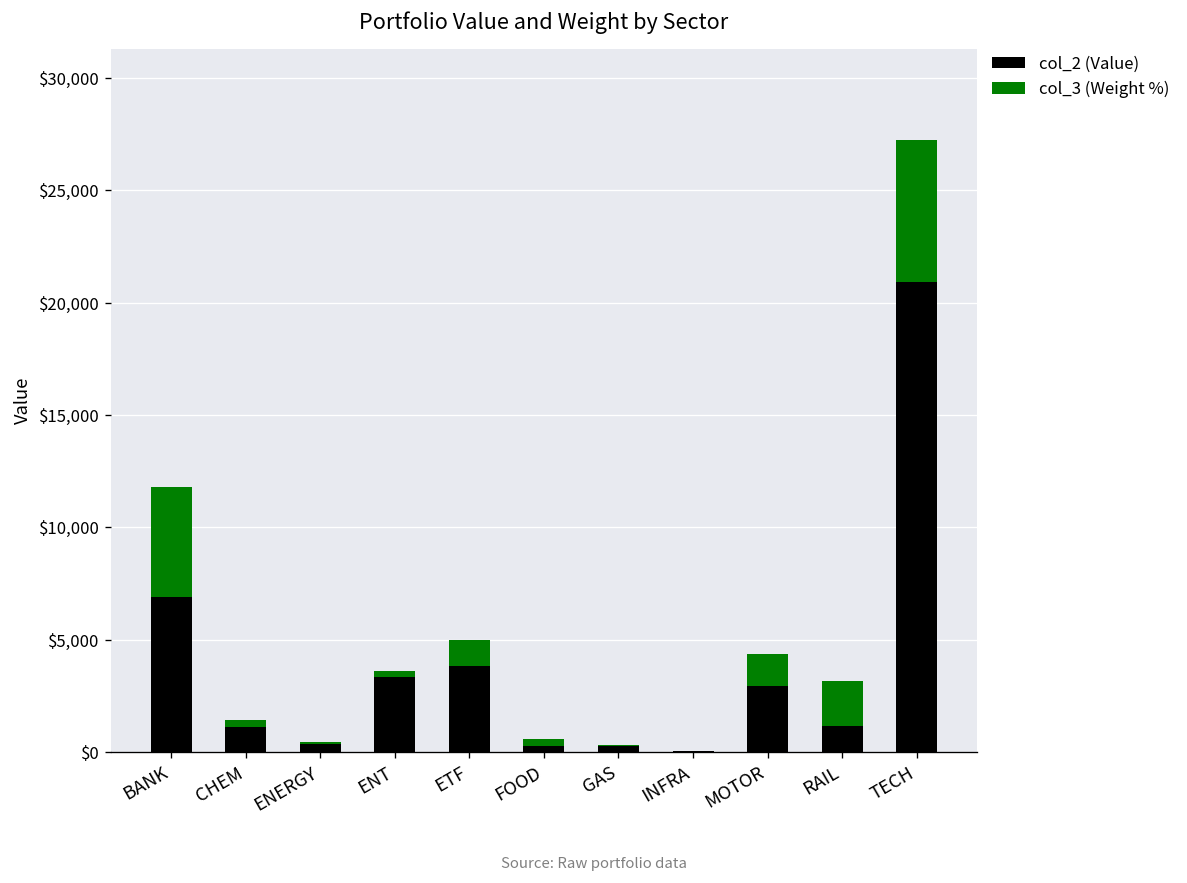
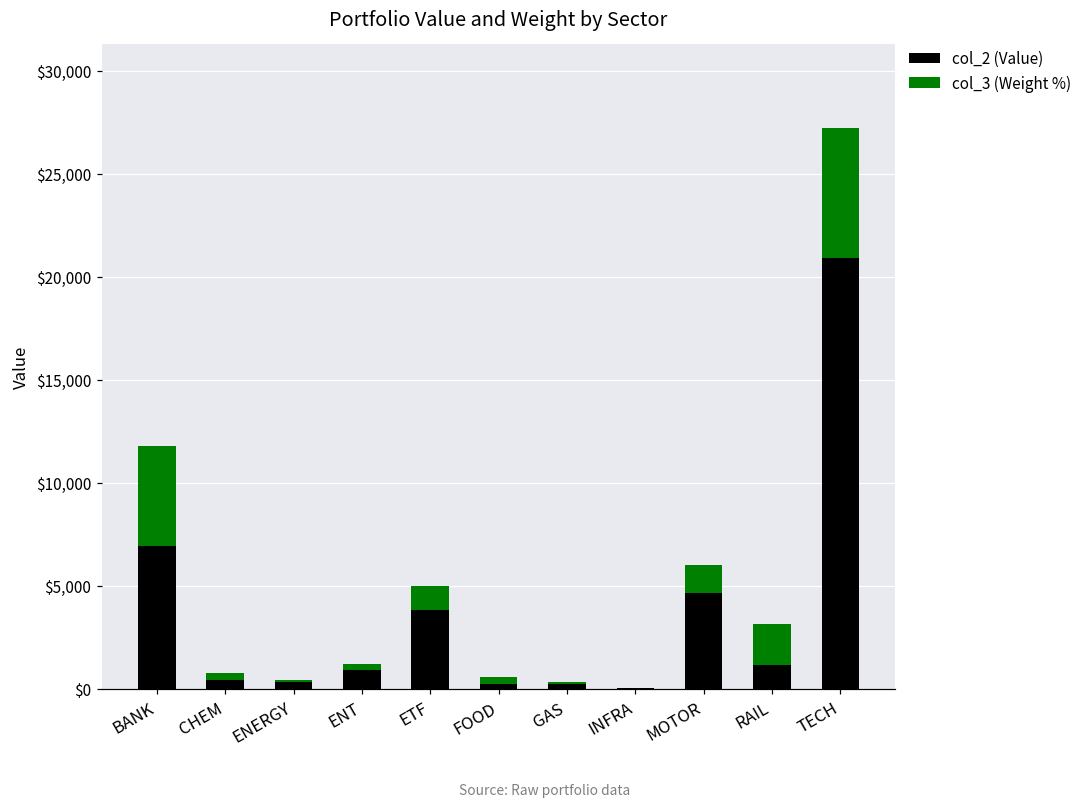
  {
    "col_2 (Value)": {
      "BANK": "$6,900",
-     "CHEM": "$1,100",
+     "CHEM": "$400",
      "ENERGY": "$300",
-     "ENT": "$3,300",
+     "ENT": "$900",
      "ETF": "$3,800",
      "FOOD": "$300",
      "GAS": "$300",
-     "MOTOR": "$3,000",
+     "MOTOR": "$4,600",
      "RAIL": "$1,200",
      "TECH": "$20,900"
    },
    "col_3 (Weight %)": {
      "BANK": "$4,900",
      "CHEM": "$300",
      "ENT": "$300",
      "ETF": "$1,200",
      "FOOD": "$300",
      "MOTOR": "$1,400",
      "RAIL": "$2,000",
      "TECH": "$6,300"
    }
  }
